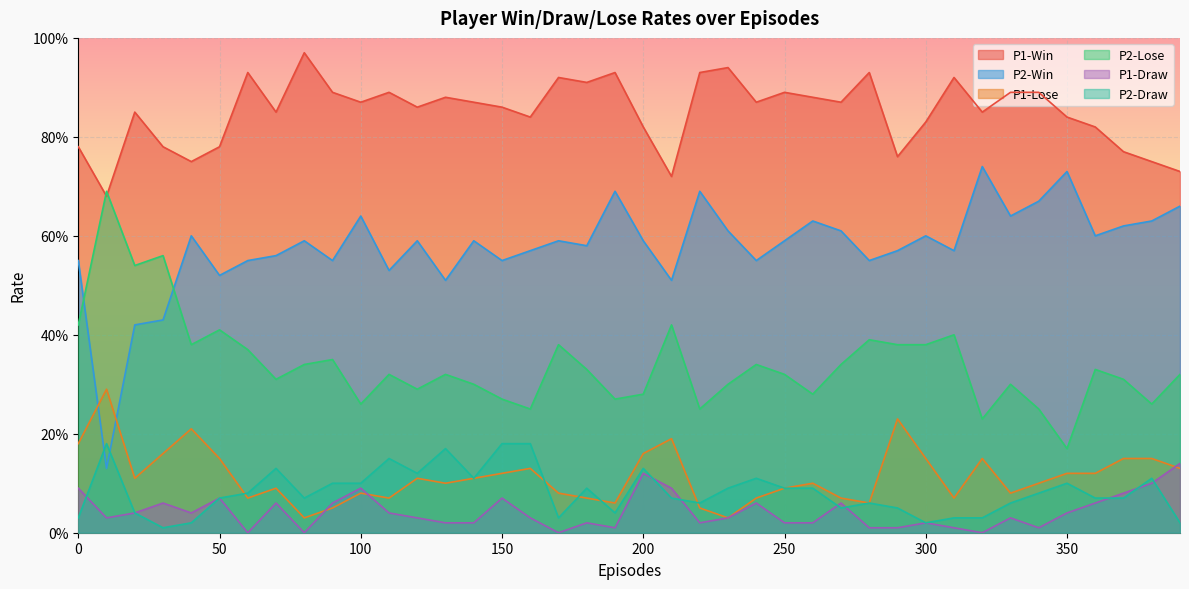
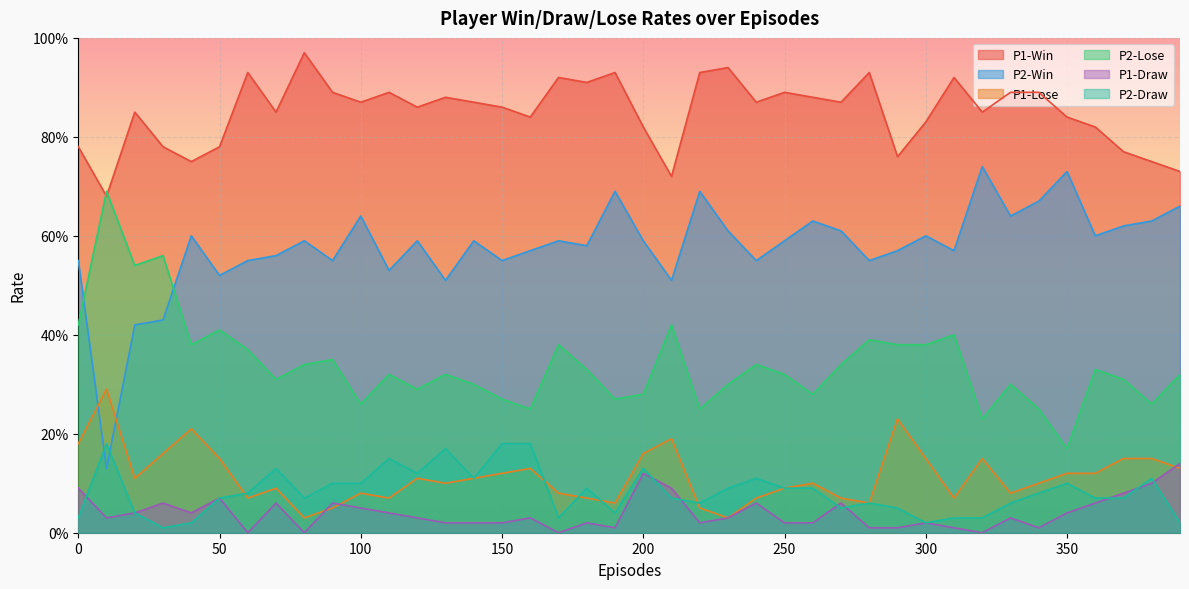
  {
    "P1-Draw": {
      "0": "9%",
-     "100": "9%",
-     "150": "7%",
+     "100": "5%",
+     "150": "2%",
      "200": "12%",
      "250": "2%",
      "350": "4%"
    }
  }
